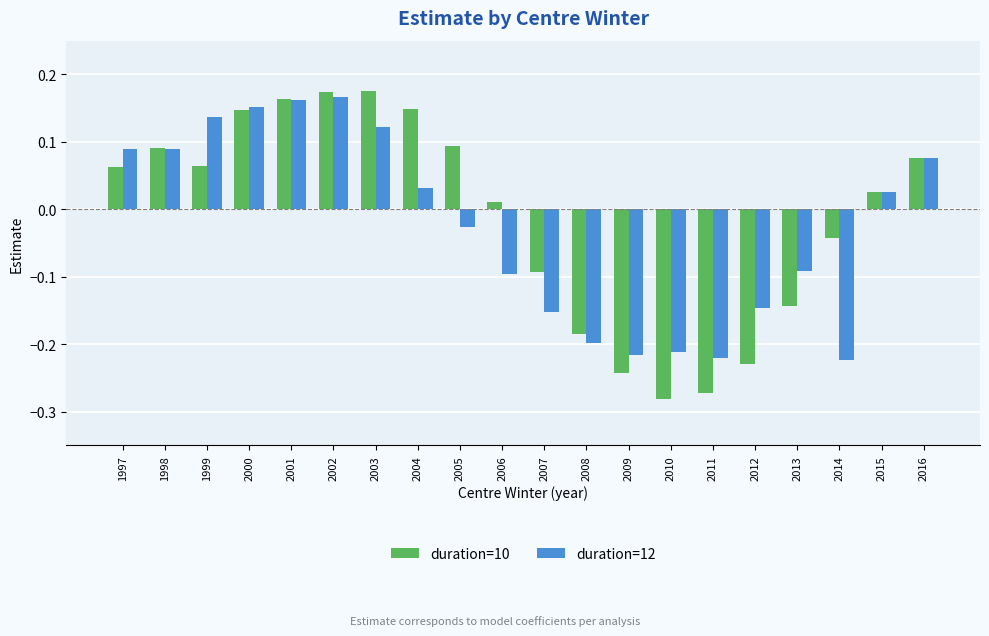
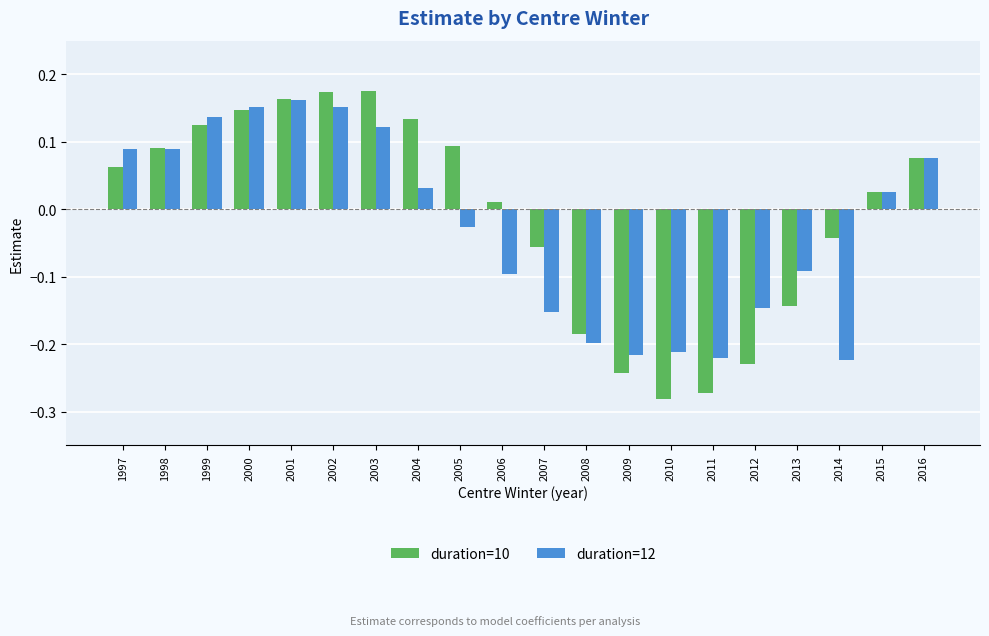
  {
    "duration=10": {
      "1997": 0.06,
      "1998": 0.09,
-     "1999": 0.06,
+     "1999": 0.12,
      "2000": 0.15,
      "2001": 0.16,
      "2002": 0.17,
      "2003": 0.18,
-     "2004": 0.15,
+     "2004": 0.13,
      "2005": 0.09,
      "2006": 0.01,
-     "2007": -0.09,
+     "2007": -0.06,
      "2008": -0.19,
      "2009": -0.24,
      "2010": -0.28,
      "2011": -0.27,
      "2012": -0.23,
      "2013": -0.14,
      "2014": -0.04,
      "2015": 0.03,
      "2016": 0.08
    },
    "duration=12": {
      "1997": 0.09,
      "1998": 0.09,
      "1999": 0.14,
      "2000": 0.15,
      "2001": 0.16,
-     "2002": 0.17,
+     "2002": 0.15,
      "2003": 0.12,
      "2004": 0.03,
      "2005": -0.03,
      "2006": -0.10,
      "2007": -0.15,
      "2008": -0.20,
      "2009": -0.22,
      "2010": -0.21,
      "2011": -0.22,
      "2012": -0.15,
      "2013": -0.09,
      "2014": -0.22,
      "2015": 0.03,
      "2016": 0.08
    }
  }
